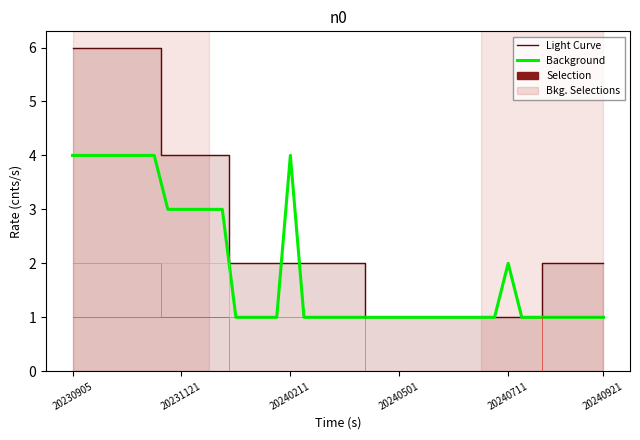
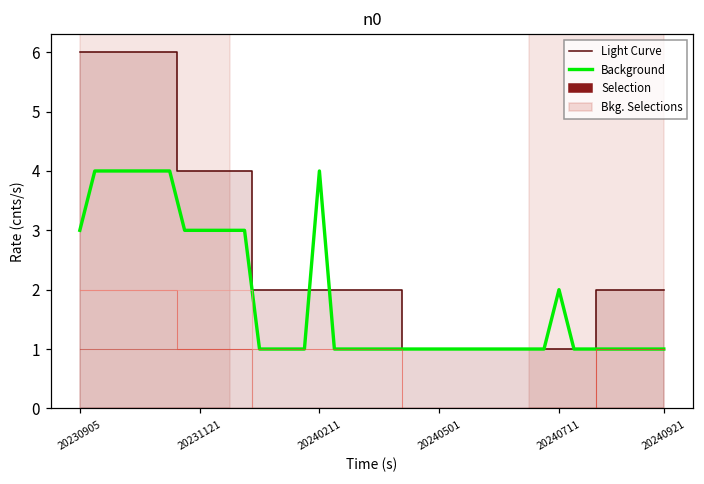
  {
    "Background": {
-     "20230905": 4,
+     "20230905": 3,
      "20231121": 3,
      "20240211": 4,
      "20240711": 2
    }
  }
